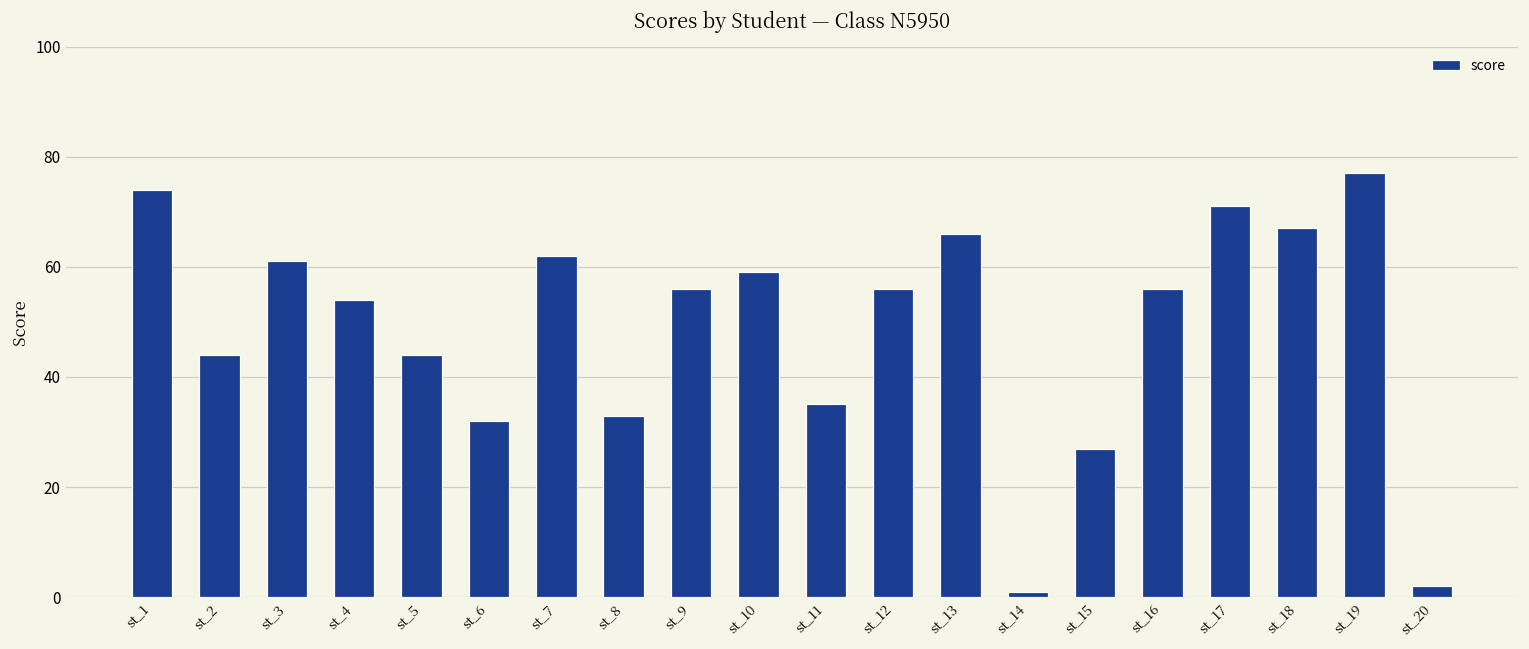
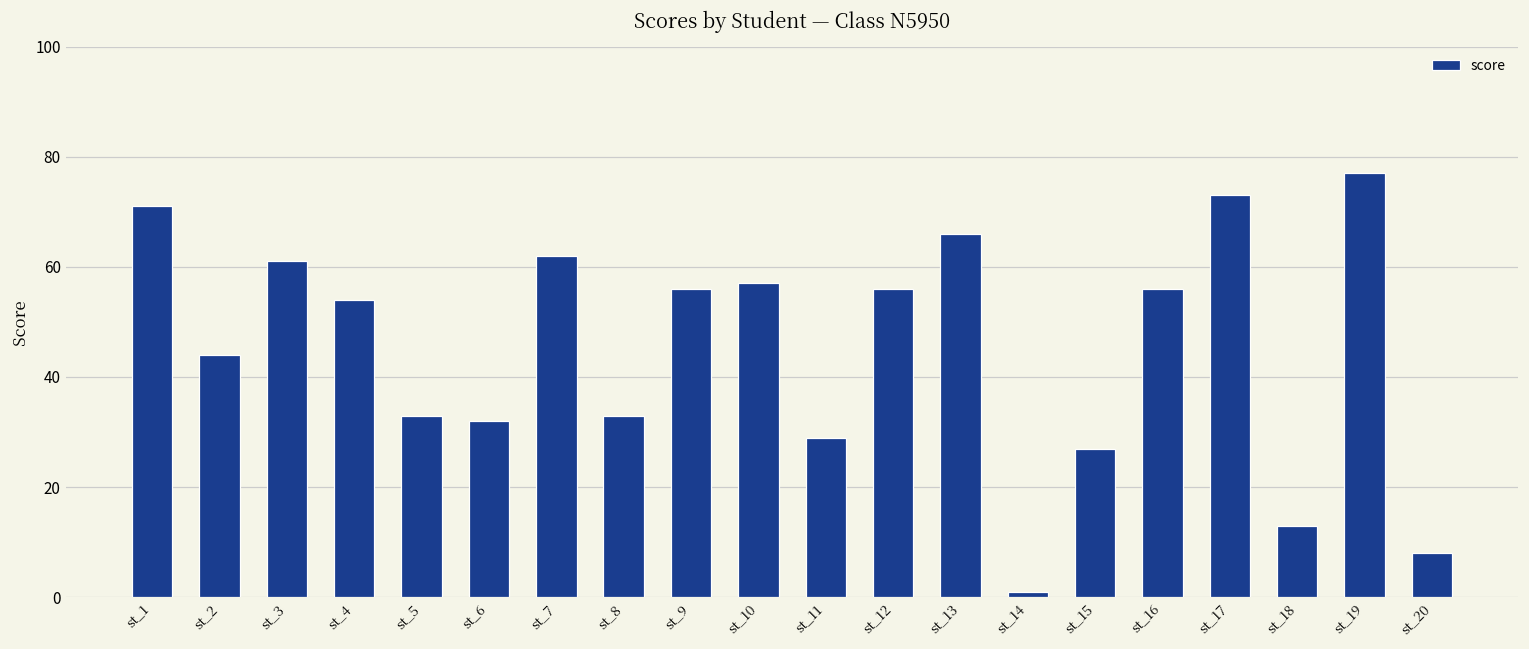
  {
-   "st_1": 74,
+   "st_1": 71,
    "st_2": 44,
    "st_3": 61,
    "st_4": 54,
-   "st_5": 44,
+   "st_5": 33,
    "st_6": 32,
    "st_7": 62,
    "st_8": 33,
    "st_9": 56,
-   "st_10": 59,
-   "st_11": 35,
+   "st_10": 57,
+   "st_11": 29,
    "st_12": 56,
    "st_13": 66,
    "st_14": 1,
    "st_15": 27,
    "st_16": 56,
-   "st_17": 71,
-   "st_18": 67,
+   "st_17": 73,
+   "st_18": 13,
    "st_19": 77,
-   "st_20": 2
+   "st_20": 8
  }
